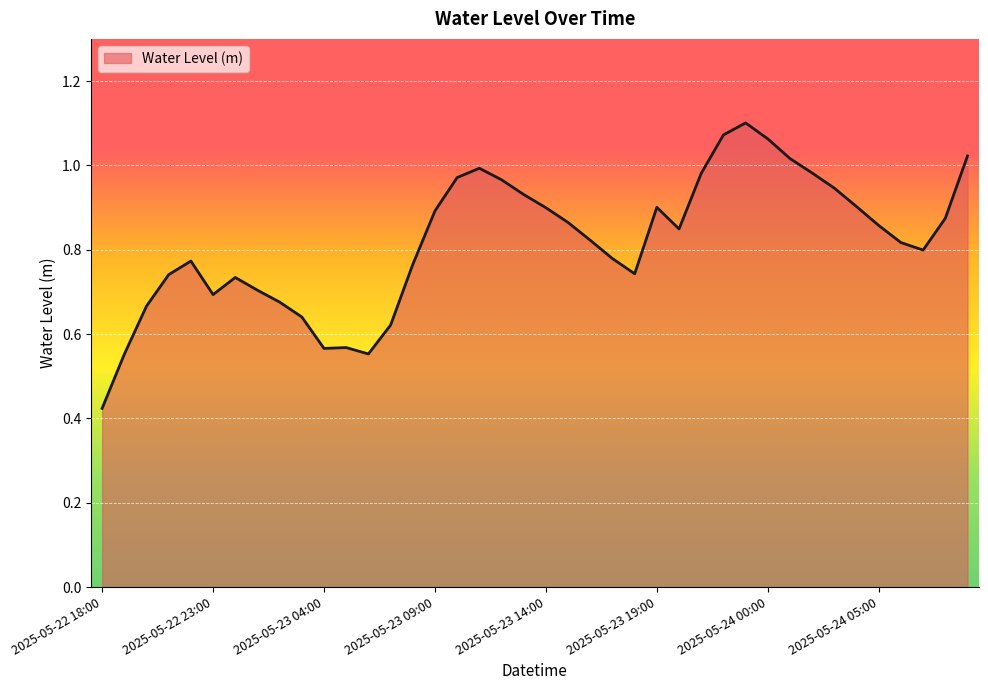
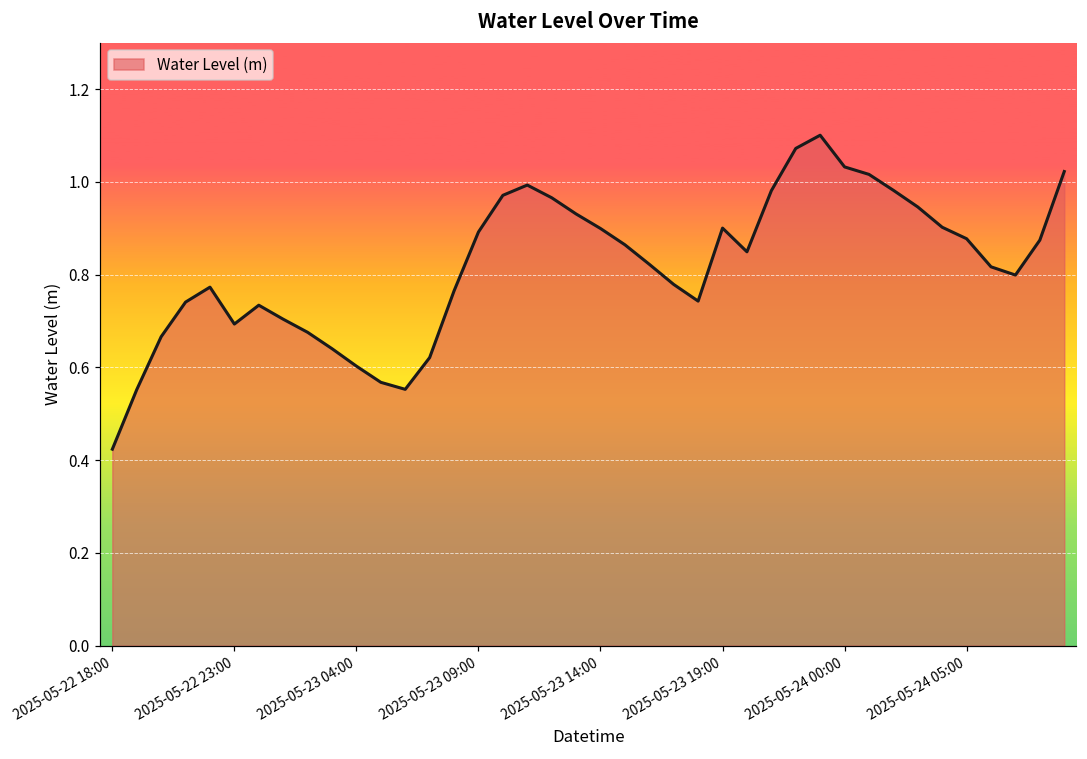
  {
    "2025-05-22 18:00": 0.42,
    "2025-05-22 23:00": 0.69,
-   "2025-05-23 04:00": 0.57,
+   "2025-05-23 04:00": 0.60,
    "2025-05-23 09:00": 0.89,
    "2025-05-23 14:00": 0.90,
    "2025-05-23 19:00": 0.90,
-   "2025-05-24 00:00": 1.06,
-   "2025-05-24 05:00": 0.86
+   "2025-05-24 00:00": 1.03,
+   "2025-05-24 05:00": 0.88
  }
